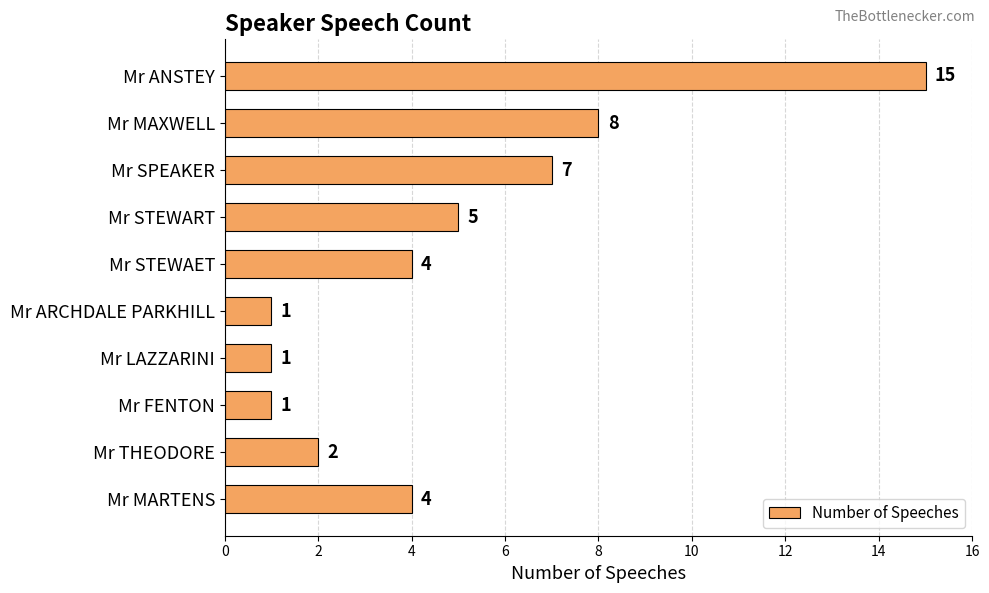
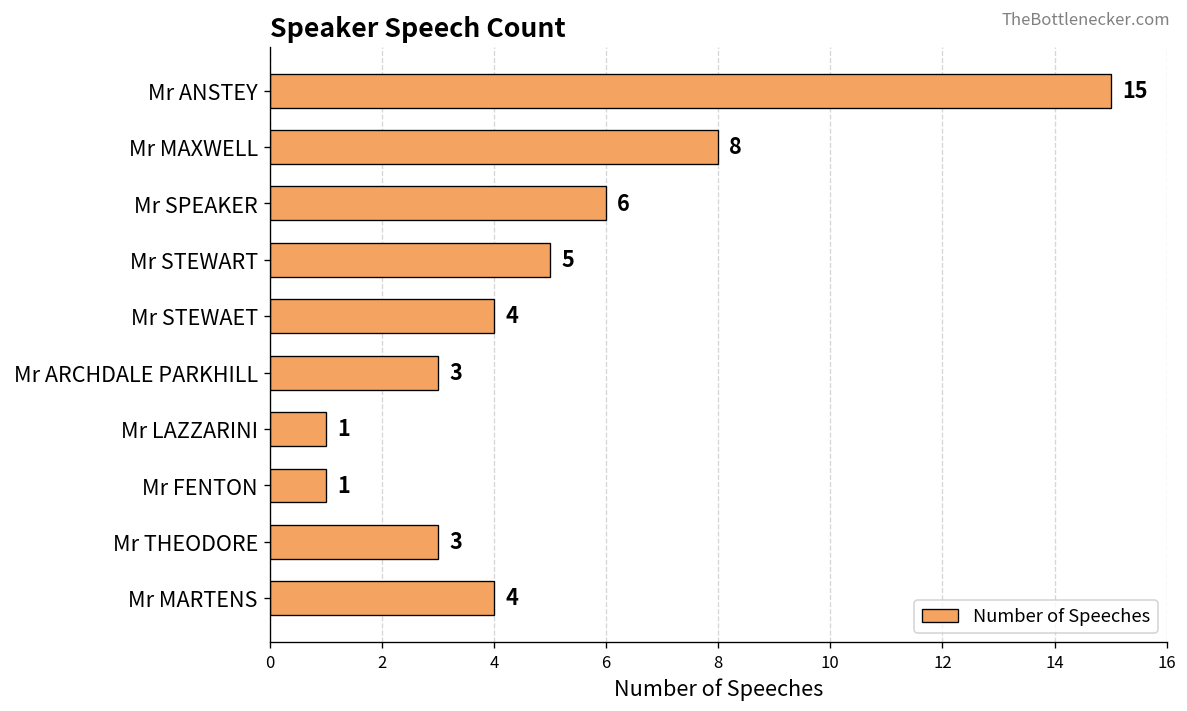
  {
    "Mr ANSTEY": 15,
    "Mr MAXWELL": 8,
-   "Mr SPEAKER": 7,
+   "Mr SPEAKER": 6,
    "Mr STEWART": 5,
    "Mr STEWAET": 4,
-   "Mr ARCHDALE PARKHILL": 1,
+   "Mr ARCHDALE PARKHILL": 3,
    "Mr LAZZARINI": 1,
    "Mr FENTON": 1,
-   "Mr THEODORE": 2,
+   "Mr THEODORE": 3,
    "Mr MARTENS": 4
  }
